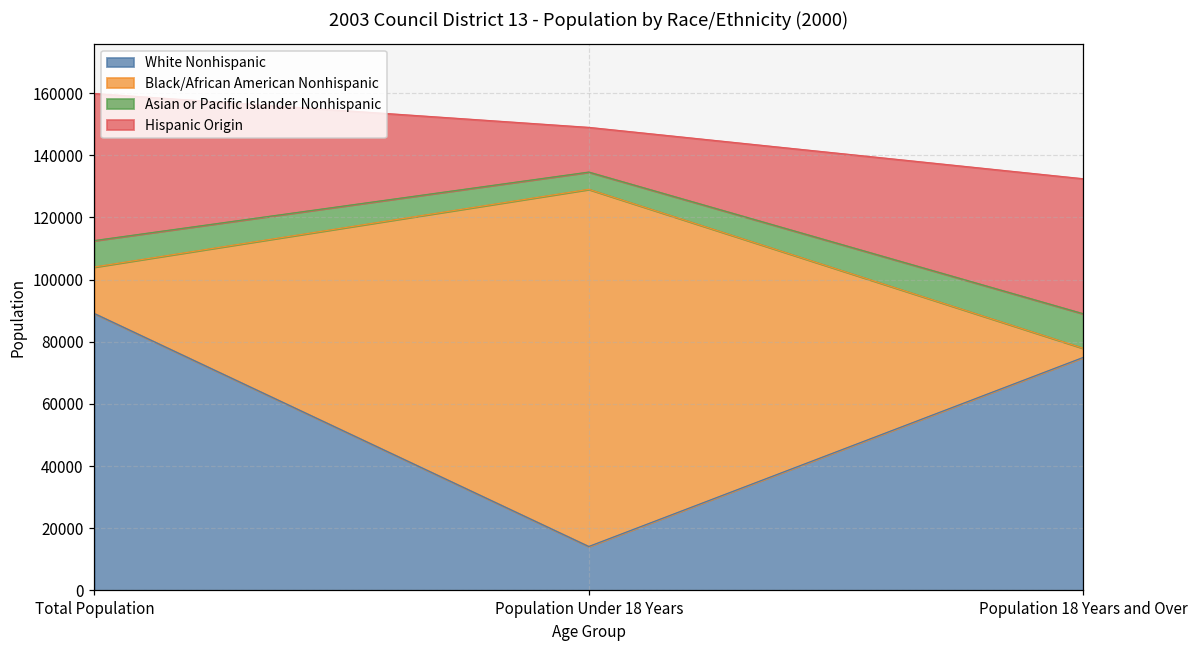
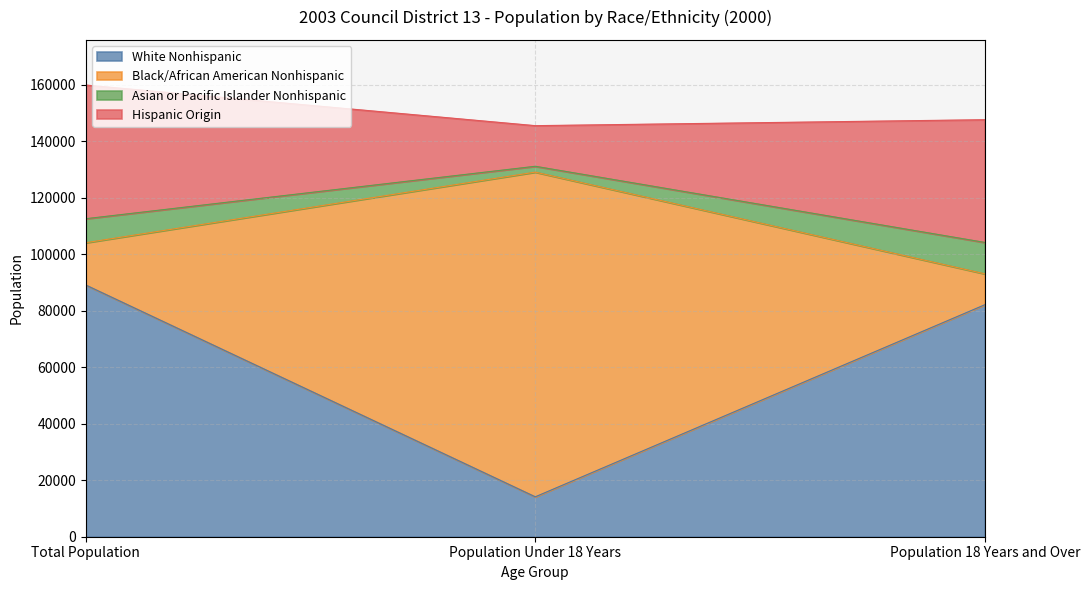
  {
    "White Nonhispanic": {
      "Total Population": 89000,
      "Population Under 18 Years": 14000,
-     "Population 18 Years and Over": 75000
+     "Population 18 Years and Over": 82000
    },
    "Black/African American Nonhispanic": {
      "Total Population": 15000,
      "Population Under 18 Years": 115000,
-     "Population 18 Years and Over": 3000
+     "Population 18 Years and Over": 11000
    },
    "Asian or Pacific Islander Nonhispanic": {
      "Total Population": 9000,
-     "Population Under 18 Years": 6000,
+     "Population Under 18 Years": 2000,
      "Population 18 Years and Over": 11000
    },
    "Hispanic Origin": {
      "Total Population": 47000,
      "Population Under 18 Years": 14000,
      "Population 18 Years and Over": 43000
    }
  }
